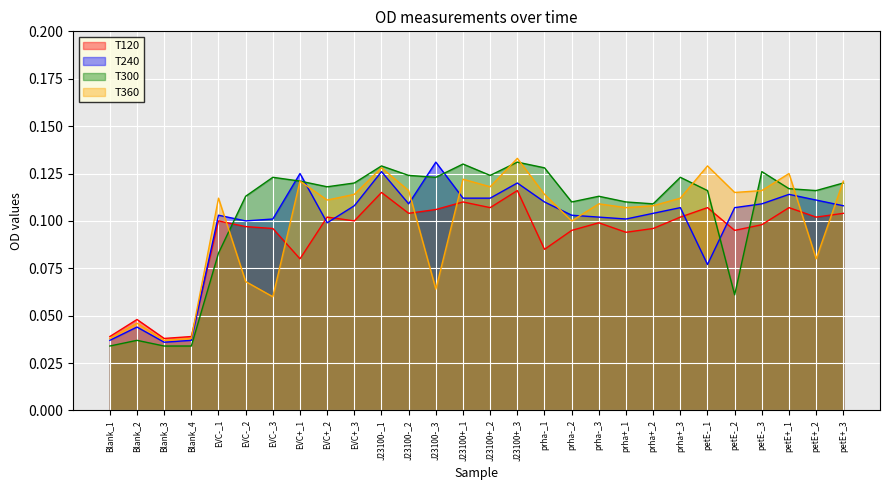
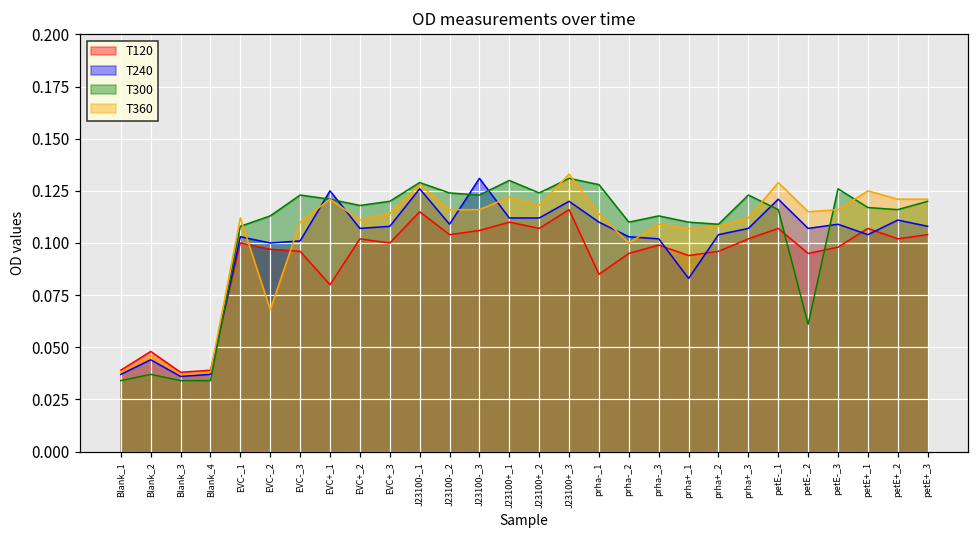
  {
    "T120": {
      "Blank_2": 0.048,
      "EVC-_1": 0.100,
      "EVC-_2": 0.097,
      "EVC-_3": 0.096,
      "EVC+_1": 0.080,
      "EVC+_2": 0.102,
      "EVC+_3": 0.100,
      "J23100-_1": 0.115,
      "J23100-_2": 0.104,
      "J23100-_3": 0.106,
      "J23100+_1": 0.110,
      "J23100+_2": 0.107,
      "J23100+_3": 0.116,
      "prha-_1": 0.085,
      "prha-_2": 0.095,
      "prha-_3": 0.099,
      "prha+_1": 0.094,
      "prha+_2": 0.096,
      "prha+_3": 0.102,
      "petE-_1": 0.107,
      "petE-_2": 0.095,
      "petE-_3": 0.098,
      "petE+_1": 0.107,
      "petE+_2": 0.102,
      "petE+_3": 0.104
    },
    "T240": {
      "Blank_2": 0.044,
      "EVC-_1": 0.103,
      "EVC-_2": 0.100,
      "EVC-_3": 0.101,
      "EVC+_1": 0.125,
-     "EVC+_2": 0.099,
+     "EVC+_2": 0.107,
      "EVC+_3": 0.108,
      "J23100-_1": 0.126,
      "J23100-_2": 0.109,
      "J23100-_3": 0.131,
      "J23100+_1": 0.112,
      "J23100+_2": 0.112,
      "J23100+_3": 0.120,
      "prha-_1": 0.110,
      "prha-_2": 0.103,
      "prha-_3": 0.102,
-     "prha+_1": 0.101,
+     "prha+_1": 0.083,
      "prha+_2": 0.104,
      "prha+_3": 0.107,
-     "petE-_1": 0.077,
+     "petE-_1": 0.121,
      "petE-_2": 0.107,
      "petE-_3": 0.109,
-     "petE+_1": 0.114,
+     "petE+_1": 0.104,
      "petE+_2": 0.111,
      "petE+_3": 0.108
    },
    "T300": {
      "Blank_1": 0.034,
      "Blank_2": 0.037,
      "Blank_3": 0.034,
      "Blank_4": 0.034,
-     "EVC-_1": 0.083,
+     "EVC-_1": 0.108,
      "EVC-_2": 0.113,
      "EVC-_3": 0.123,
      "EVC+_2": 0.118,
      "EVC+_3": 0.120,
      "J23100-_2": 0.124,
      "J23100-_3": 0.123,
      "J23100+_1": 0.130,
      "J23100+_2": 0.124,
      "J23100+_3": 0.131,
      "prha-_1": 0.128,
      "prha-_2": 0.110,
      "prha-_3": 0.113,
      "prha+_1": 0.110,
      "prha+_3": 0.123,
      "petE-_1": 0.116,
      "petE-_2": 0.061,
      "petE-_3": 0.126,
      "petE+_1": 0.117,
      "petE+_2": 0.116
    },
    "T360": {
      "Blank_2": 0.046,
      "EVC-_1": 0.112,
      "EVC-_2": 0.068,
-     "EVC-_3": 0.06,
+     "EVC-_3": 0.11,
      "EVC+_2": 0.111,
      "EVC+_3": 0.114,
      "J23100-_2": 0.116,
-     "J23100-_3": 0.064,
+     "J23100-_3": 0.116,
      "J23100+_1": 0.122,
      "J23100+_2": 0.118,
      "J23100+_3": 0.133,
      "prha-_1": 0.114,
      "prha-_2": 0.100,
      "prha-_3": 0.109,
      "prha+_1": 0.107,
      "prha+_3": 0.112,
      "petE-_1": 0.129,
      "petE-_2": 0.115,
      "petE-_3": 0.116,
      "petE+_1": 0.125,
-     "petE+_2": 0.080
+     "petE+_2": 0.121
    }
  }
